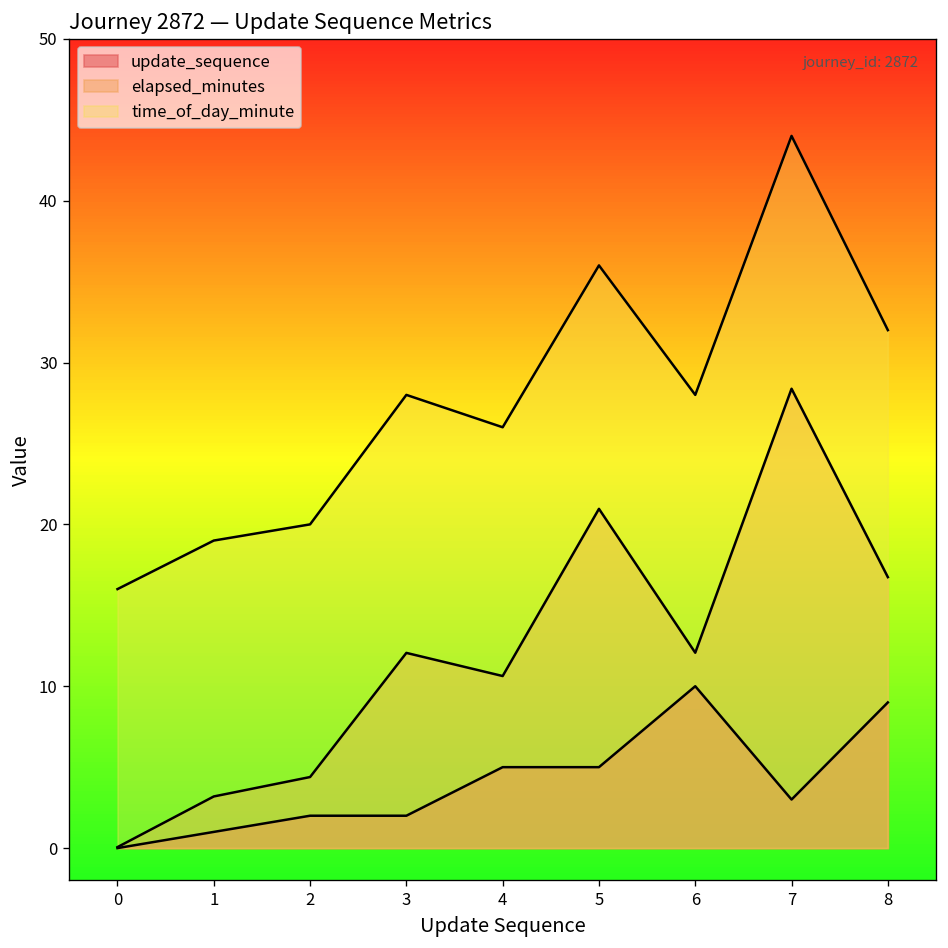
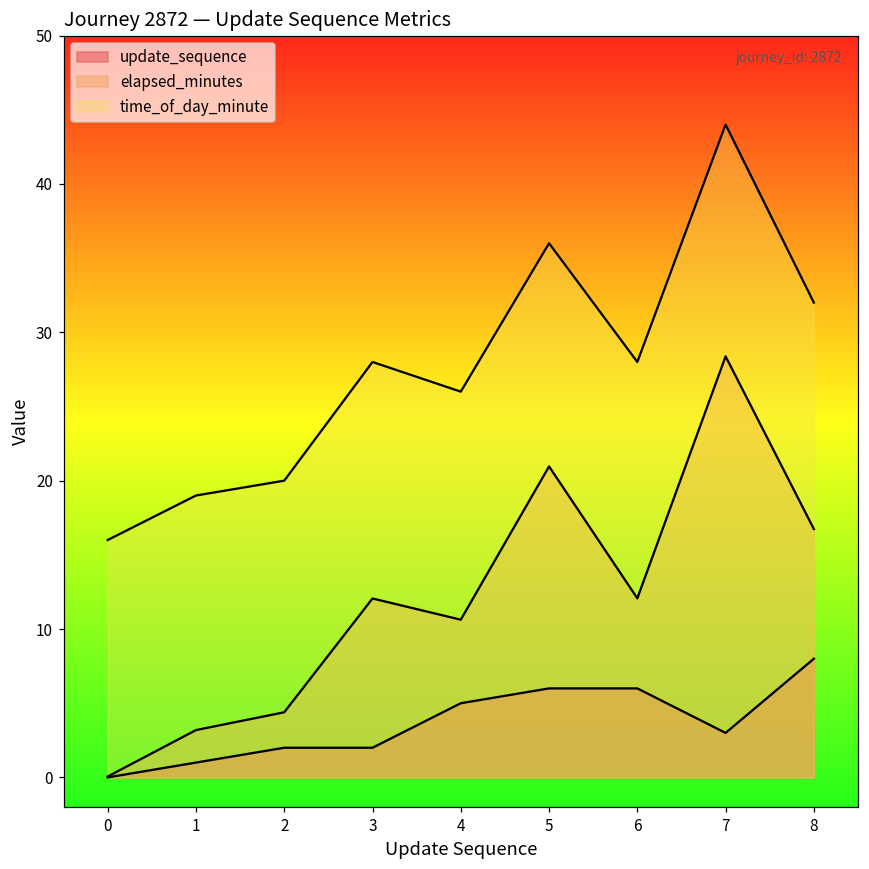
  {
    "update_sequence": {
      "1": 1,
      "2": 2,
      "3": 2,
      "4": 5,
-     "5": 5,
-     "6": 10,
+     "5": 6,
+     "6": 6,
      "7": 3,
-     "8": 9
+     "8": 8
    }
  }
